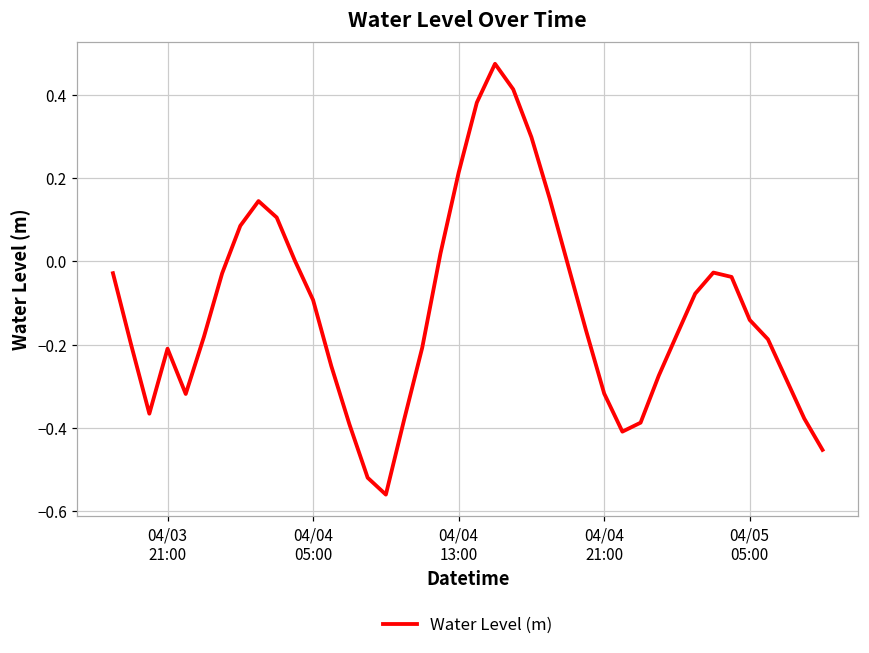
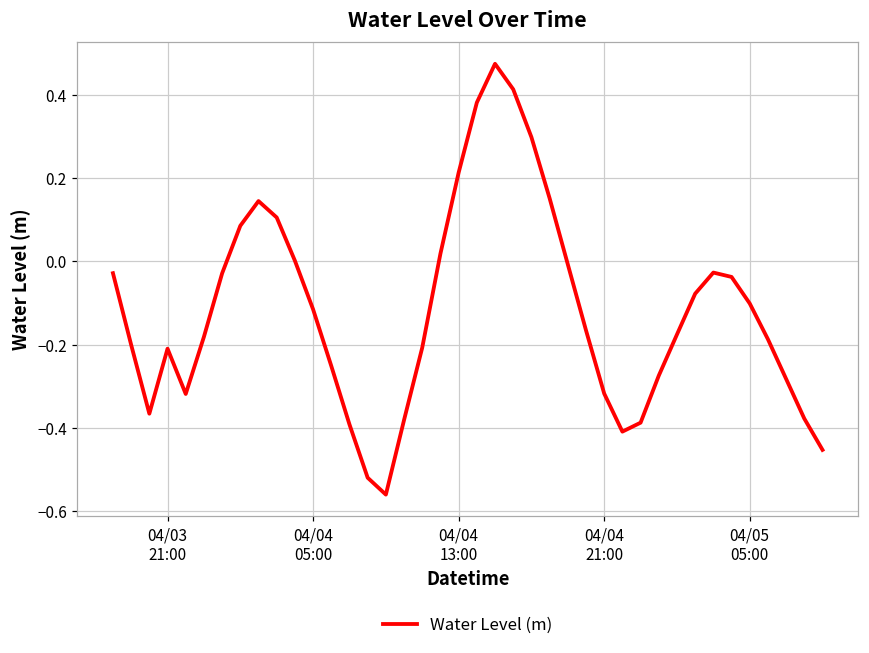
  {
    "04/03 21:00": -0.21,
-   "04/04 05:00": -0.09,
+   "04/04 05:00": -0.12,
    "04/04 13:00": 0.21,
    "04/04 21:00": -0.32,
-   "04/05 05:00": -0.14
+   "04/05 05:00": -0.10
  }
